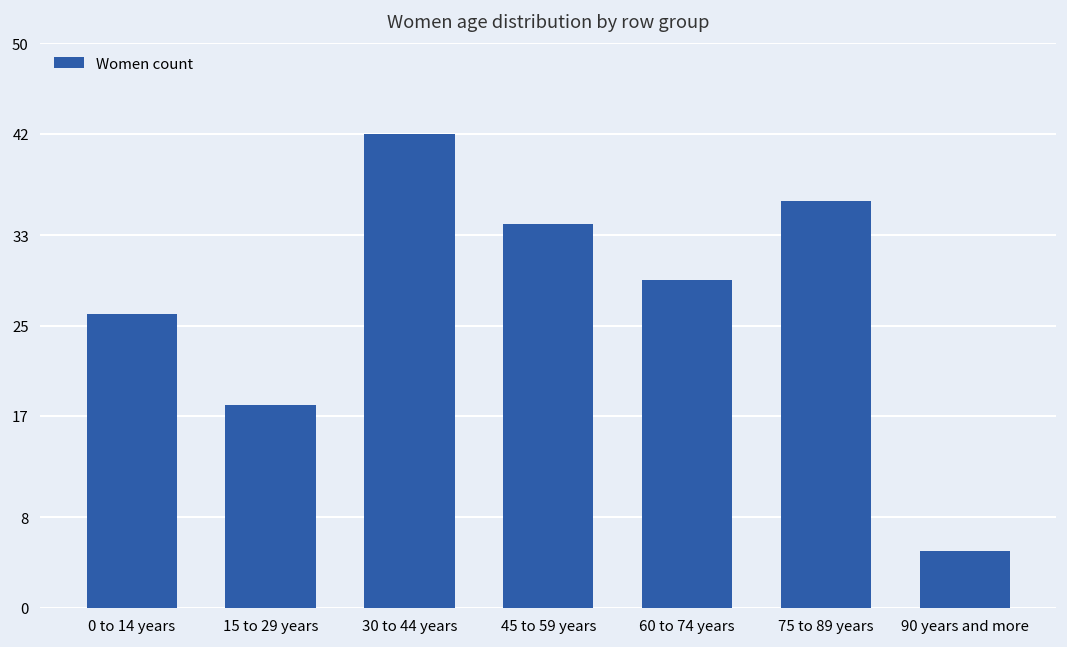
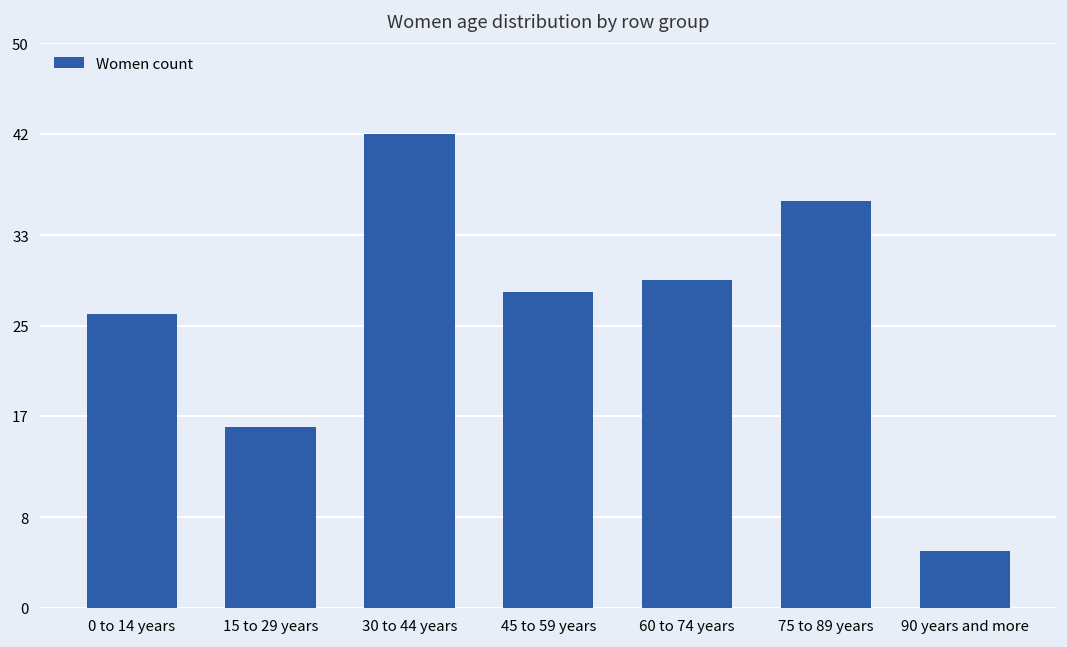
  {
    "0 to 14 years": 26,
-   "15 to 29 years": 18,
+   "15 to 29 years": 16,
    "30 to 44 years": 42,
-   "45 to 59 years": 34,
+   "45 to 59 years": 28,
    "60 to 74 years": 29,
    "75 to 89 years": 36,
    "90 years and more": 5
  }
